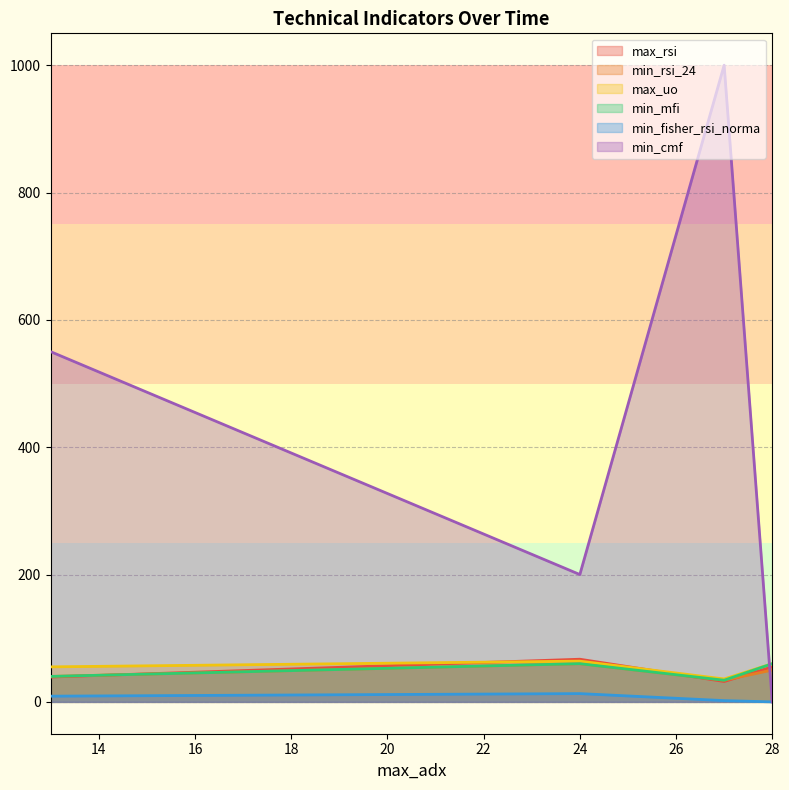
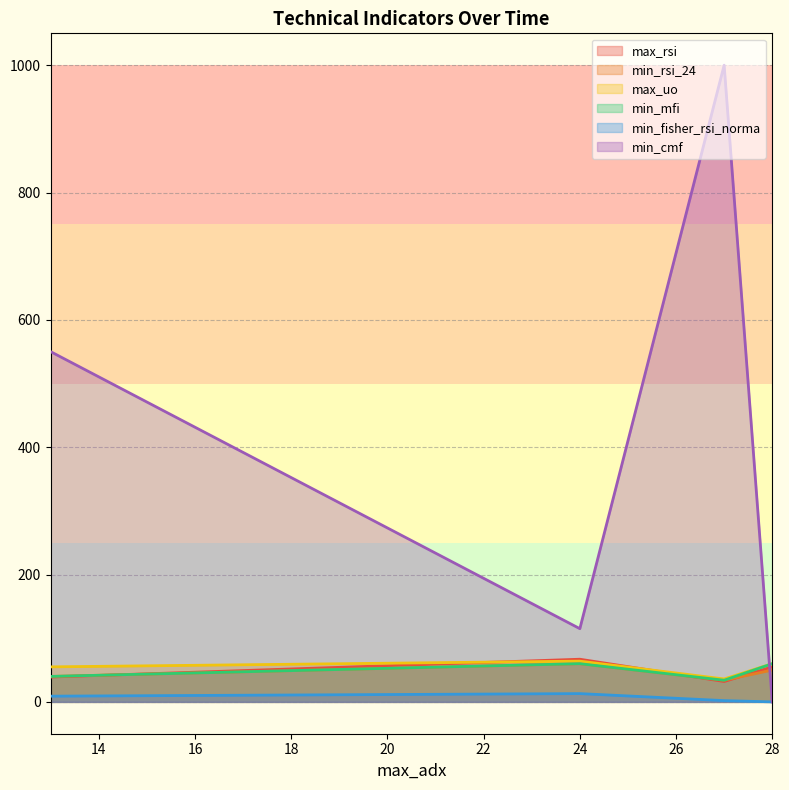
  {
    "min_fisher_rsi_norma": {
      "24": 10
    },
    "min_cmf": {
-     "24": 200
+     "24": 120
    }
  }
